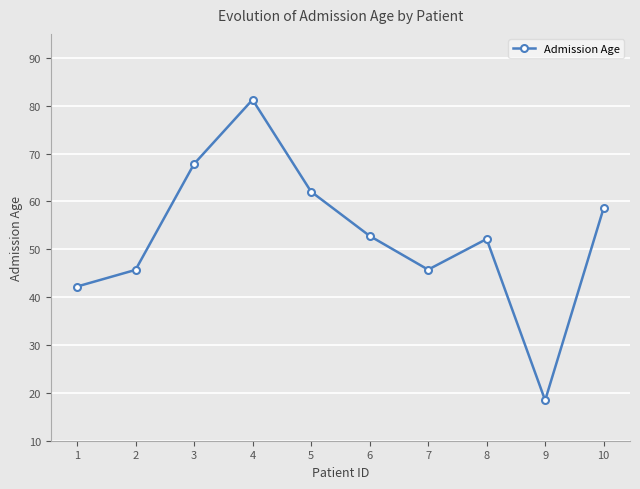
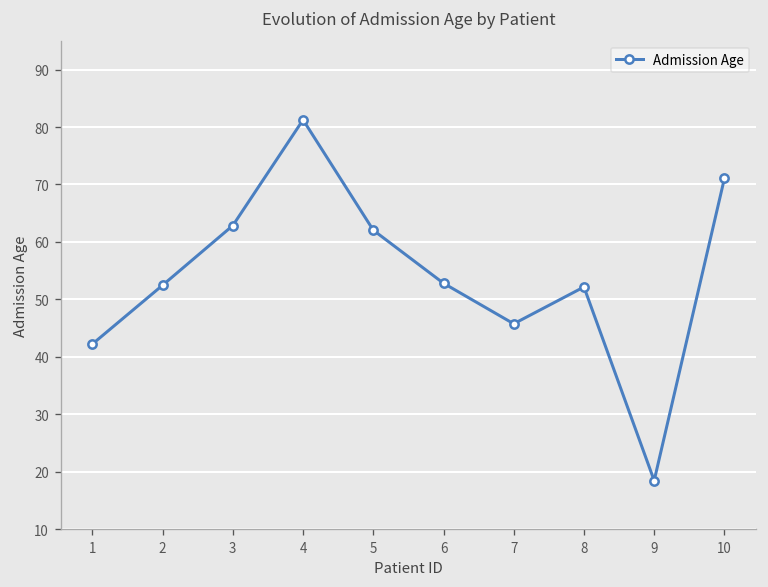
  {
    "1": 42,
-   "2": 46,
-   "3": 68,
+   "2": 52,
+   "3": 63,
    "4": 81,
    "5": 62,
    "6": 53,
    "7": 46,
    "8": 52,
    "9": 18,
-   "10": 59
+   "10": 71
  }
